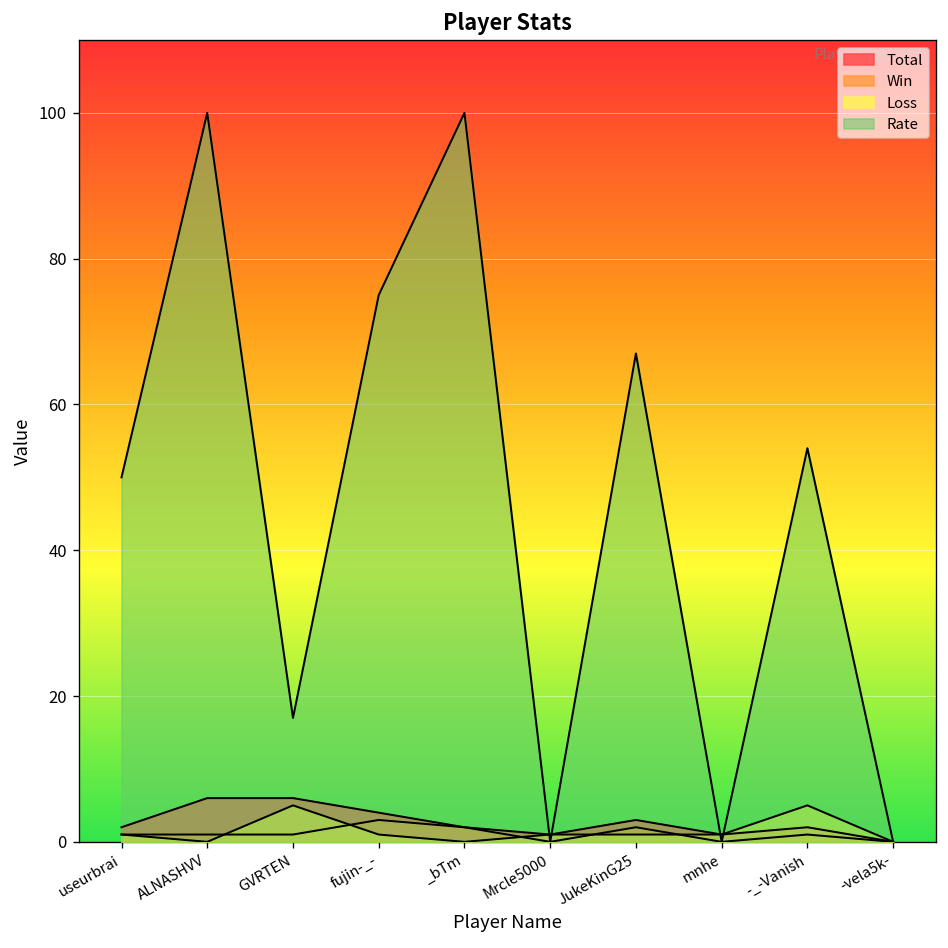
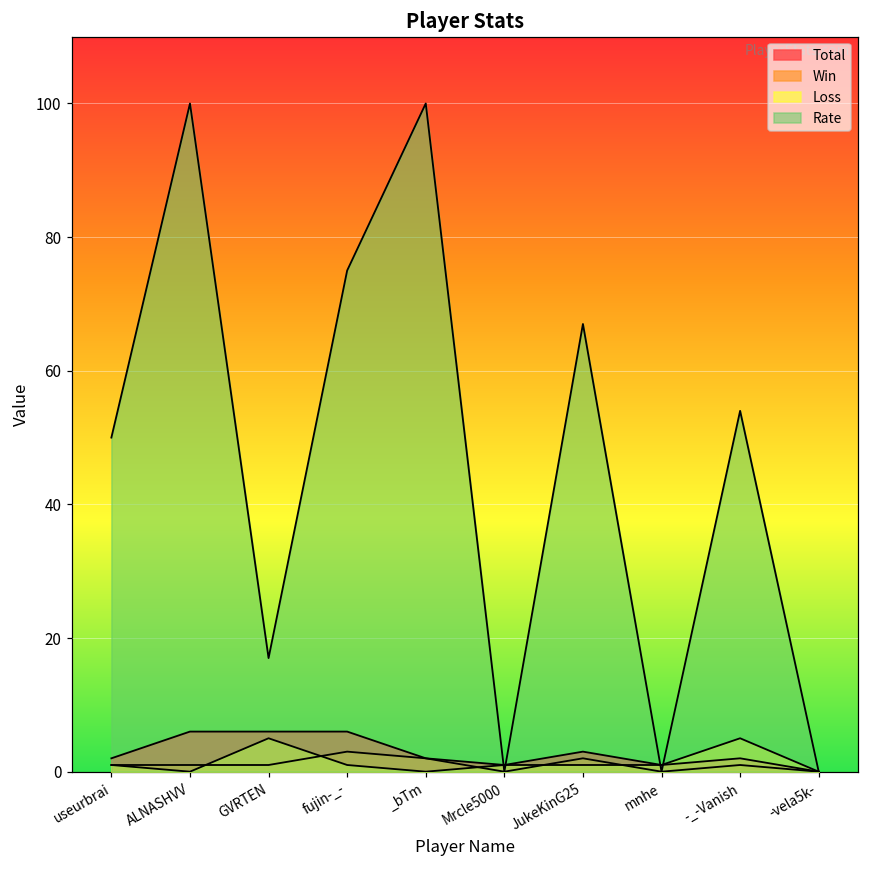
  {
    "Total": {
      "useurbrai": 2,
      "ALNASHVV": 6,
      "GVRTEN": 6,
-     "fujin-_-": 4,
+     "fujin-_-": 6,
      "JukeKinG25": 3,
      "-_-Vanish": 2
    },
    "Win": {
      "ALNASHVV": 1,
      "GVRTEN": 1,
      "fujin-_-": 3,
      "JukeKinG25": 2,
      "-_-Vanish": 1
    },
    "Loss": {
      "ALNASHVV": 0,
      "GVRTEN": 5,
      "fujin-_-": 1,
      "_bTm": 0,
      "JukeKinG25": 1,
      "-_-Vanish": 5
    },
    "Rate": {
      "useurbrai": 50,
      "ALNASHVV": 100,
      "GVRTEN": 17,
      "fujin-_-": 75,
      "_bTm": 100,
      "JukeKinG25": 67,
      "-_-Vanish": 54
    }
  }
